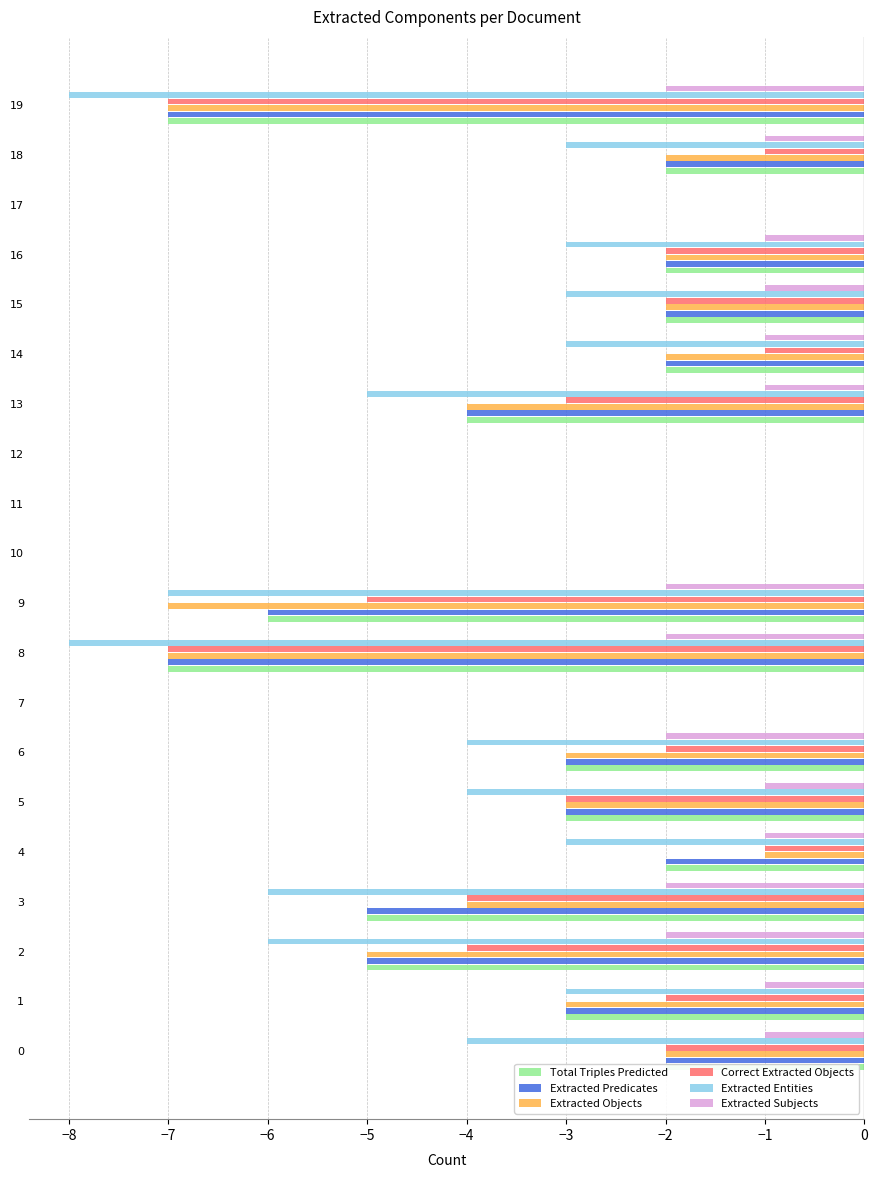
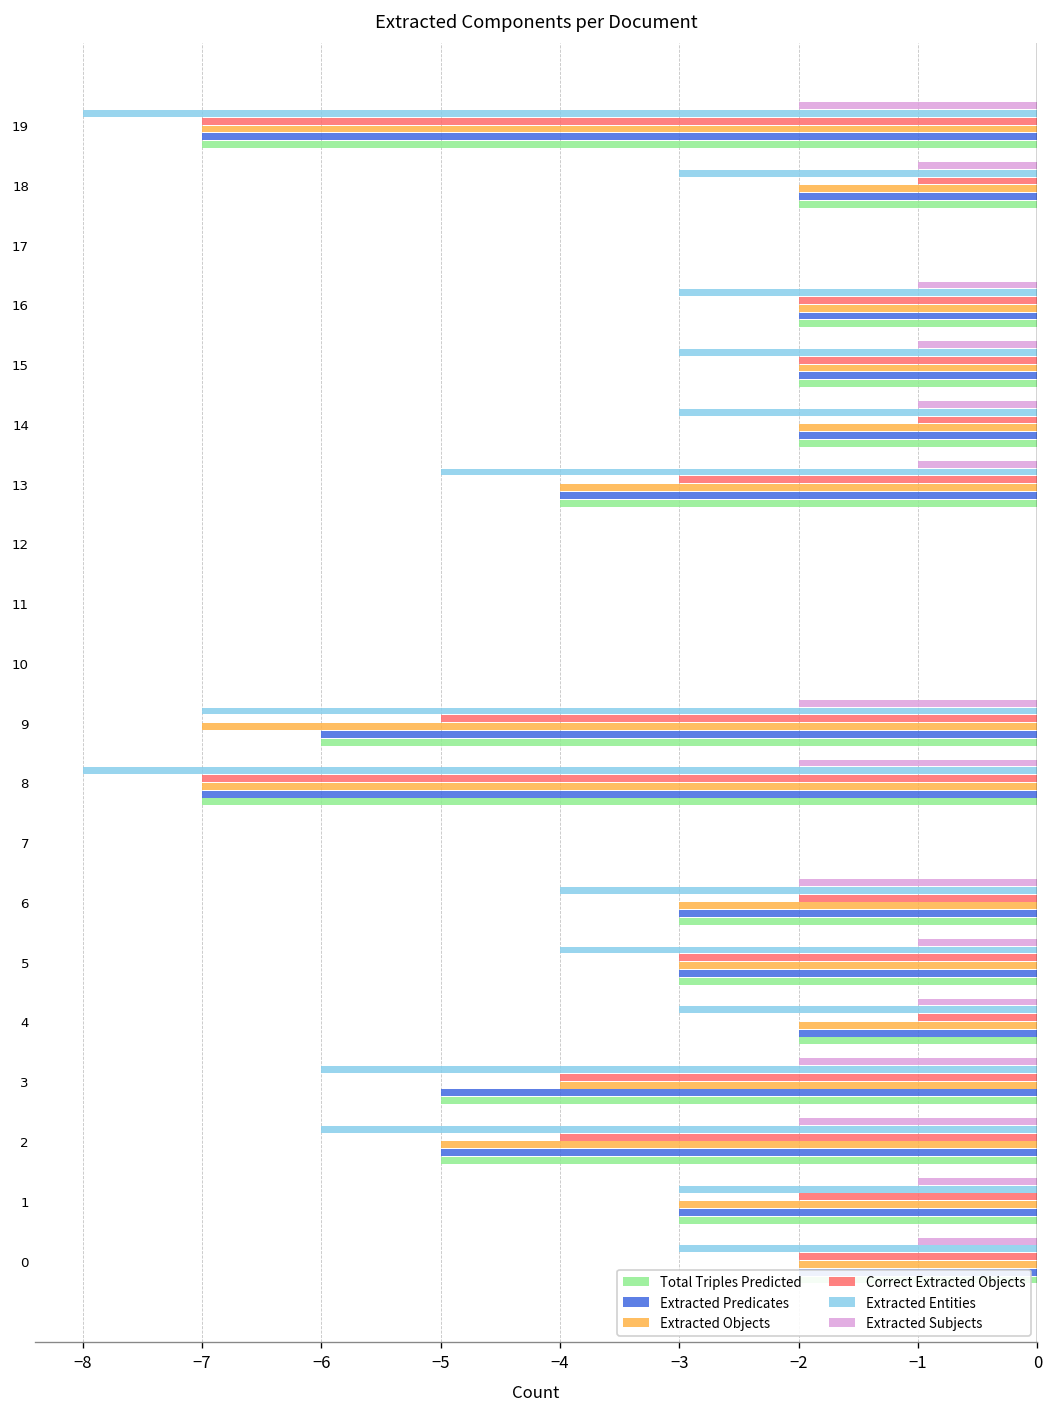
  {
    "Total Triples Predicted": {
      "19": -7.0,
      "18": -2.0,
      "17": 0.0,
      "16": -2.0,
      "15": -2.0,
      "14": -2.0,
      "13": -4.0,
      "12": 0.0,
      "11": 0.0,
      "10": 0.0,
      "9": -6.0,
      "8": -7.0,
      "7": 0.0,
      "6": -3.0,
      "5": -3.0,
      "4": -2.0,
      "3": -5.0,
      "2": -5.0,
      "1": -3.0
    },
    "Extracted Predicates": {
      "19": -7.0,
      "18": -2.0,
      "17": 0.0,
      "16": -2.0,
      "15": -2.0,
      "14": -2.0,
      "13": -4.0,
      "12": 0.0,
      "11": 0.0,
      "10": 0.0,
      "9": -6.0,
      "8": -7.0,
      "7": 0.0,
      "6": -3.0,
      "5": -3.0,
      "4": -2.0,
      "3": -5.0,
      "2": -5.0,
      "1": -3.0,
      "0": -2.0
    },
    "Extracted Objects": {
      "19": -7.0,
      "18": -2.0,
      "17": 0.0,
      "16": -2.0,
      "15": -2.0,
      "14": -2.0,
      "13": -4.0,
      "12": 0.0,
      "11": 0.0,
      "10": 0.0,
      "9": -7.0,
      "8": -7.0,
      "7": 0.0,
      "6": -3.0,
      "5": -3.0,
-     "4": -1.0,
+     "4": -2.0,
      "3": -4.0,
      "2": -5.0,
      "1": -3.0,
      "0": -2.0
    },
    "Correct Extracted Objects": {
      "19": -7.0,
      "18": -1.0,
      "17": 0.0,
      "16": -2.0,
      "15": -2.0,
      "14": -1.0,
      "13": -3.0,
      "12": 0.0,
      "11": 0.0,
      "10": 0.0,
      "9": -5.0,
      "8": -7.0,
      "7": 0.0,
      "6": -2.0,
      "5": -3.0,
      "4": -1.0,
      "3": -4.0,
      "2": -4.0,
      "1": -2.0,
      "0": -2.0
    },
    "Extracted Entities": {
      "19": -8.0,
      "18": -3.0,
      "17": 0.0,
      "16": -3.0,
      "15": -3.0,
      "14": -3.0,
      "13": -5.0,
      "12": 0.0,
      "11": 0.0,
      "10": 0.0,
      "9": -7.0,
      "8": -8.0,
      "7": 0.0,
      "6": -4.0,
      "5": -4.0,
      "4": -3.0,
      "3": -6.0,
      "2": -6.0,
      "1": -3.0,
-     "0": -4.0
+     "0": -3.0
    },
    "Extracted Subjects": {
      "19": -2.0,
      "18": -1.0,
      "17": 0.0,
      "16": -1.0,
      "15": -1.0,
      "14": -1.0,
      "13": -1.0,
      "12": 0.0,
      "11": 0.0,
      "10": 0.0,
      "9": -2.0,
      "8": -2.0,
      "7": 0.0,
      "6": -2.0,
      "5": -1.0,
      "4": -1.0,
      "3": -2.0,
      "2": -2.0,
      "1": -1.0,
      "0": -1.0
    }
  }
